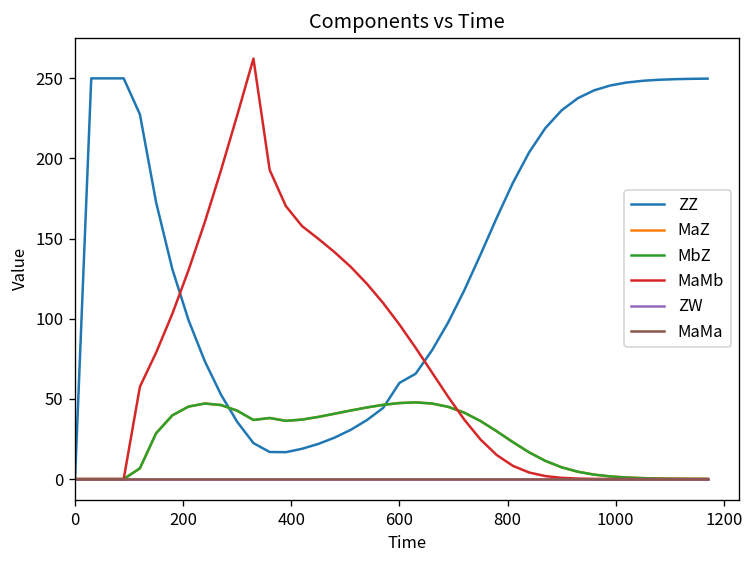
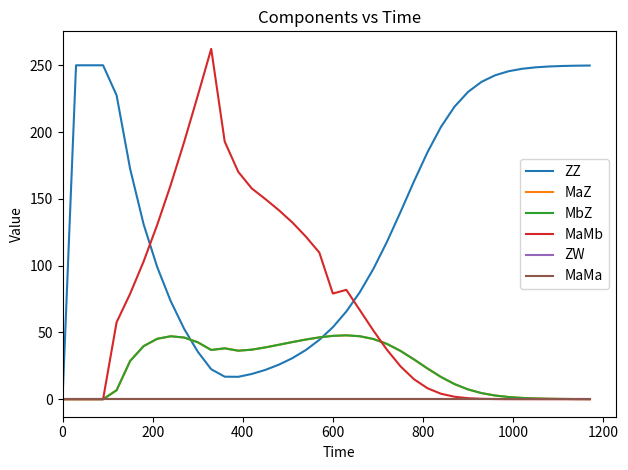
  {
    "ZZ": {
-     "600": 60
+     "600": 54
    },
    "MbZ": {
      "600": 47
    },
    "MaMb": {
-     "600": 96
+     "600": 79
    },
    "MaMa": {
      "600": 0
    }
  }
